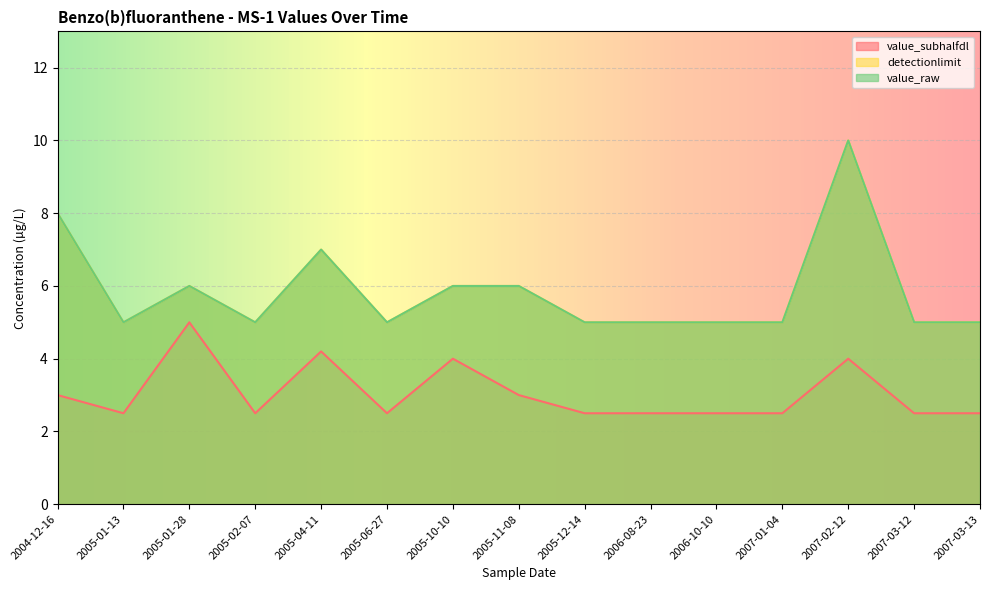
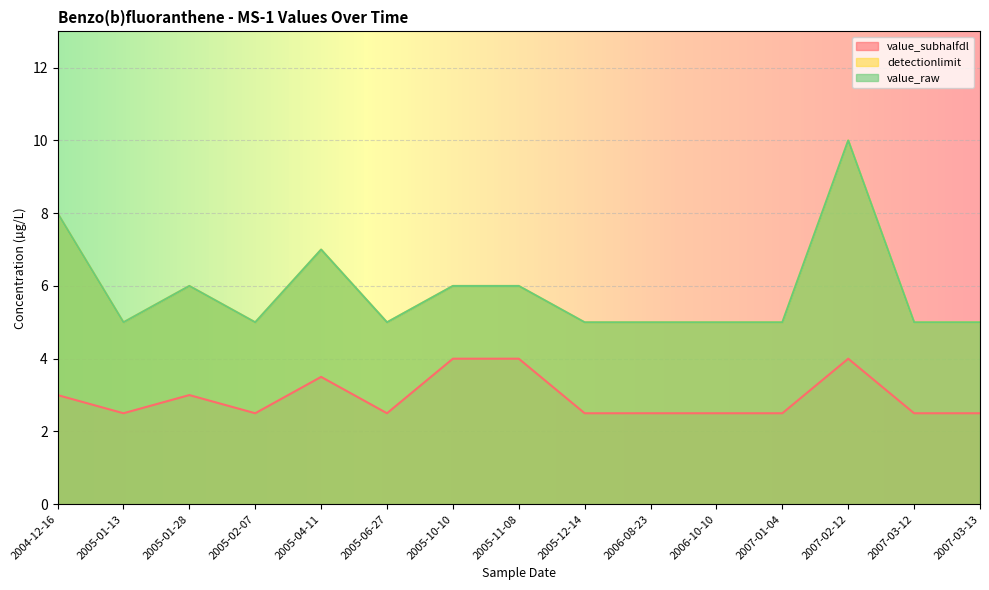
  {
    "value_subhalfdl": {
      "2004-12-16": 3.0,
      "2005-01-13": 2.5,
-     "2005-01-28": 5,
+     "2005-01-28": 3,
      "2005-02-07": 2.5,
-     "2005-04-11": 4.2,
+     "2005-04-11": 3.5,
      "2005-06-27": 2.5,
      "2005-10-10": 4.0,
-     "2005-11-08": 3,
+     "2005-11-08": 4,
      "2005-12-14": 2.5,
      "2006-08-23": 2.5,
      "2006-10-10": 2.5,
      "2007-01-04": 2.5,
      "2007-02-12": 4.0,
      "2007-03-12": 2.5,
      "2007-03-13": 2.5
    },
    "value_raw": {
      "2004-12-16": 8.0,
      "2005-01-13": 5.0,
      "2005-01-28": 6.0,
      "2005-02-07": 5.0,
      "2005-04-11": 7.0,
      "2005-06-27": 5.0,
      "2005-10-10": 6.0,
      "2005-11-08": 6.0,
      "2005-12-14": 5.0,
      "2006-08-23": 5.0,
      "2006-10-10": 5.0,
      "2007-01-04": 5.0,
      "2007-02-12": 10.0,
      "2007-03-12": 5.0,
      "2007-03-13": 5.0
    }
  }
